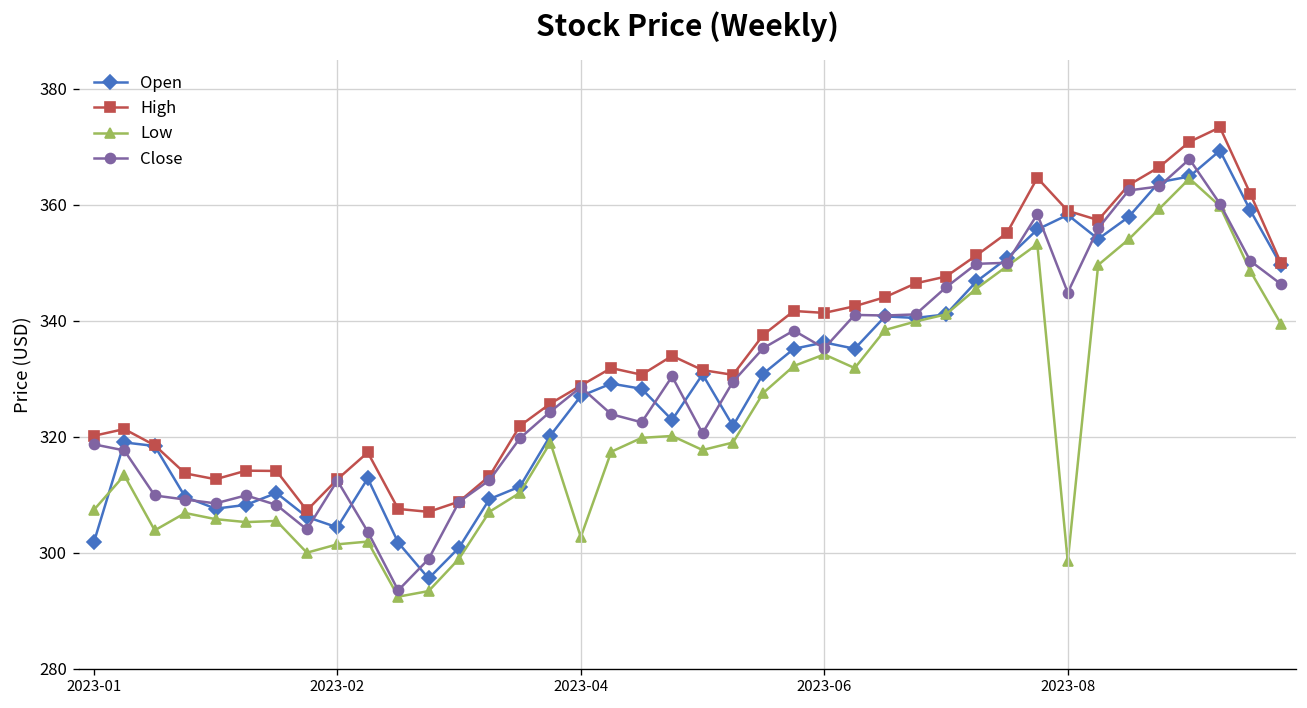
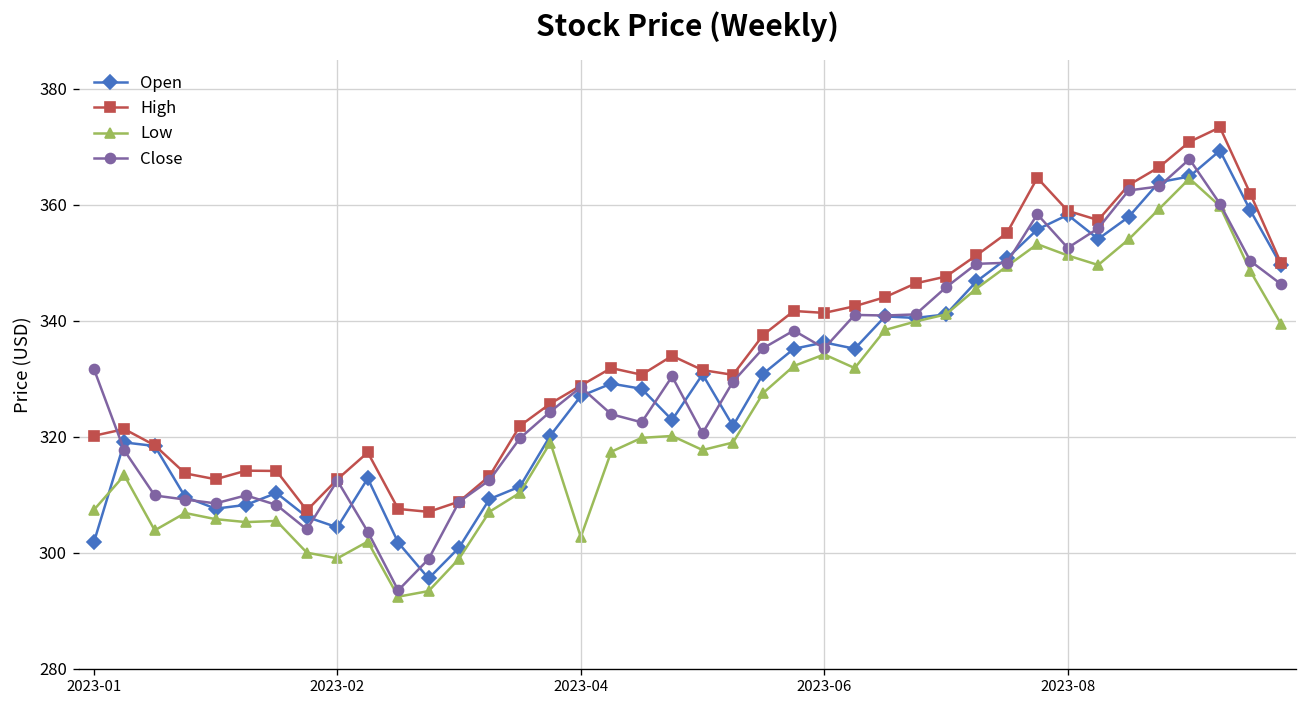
  {
    "Open": {
      "2023-01": 302,
      "2023-02": 304,
      "2023-04": 327,
      "2023-06": 336,
      "2023-08": 358
    },
    "High": {
      "2023-01": 320,
      "2023-06": 341,
      "2023-08": 359
    },
    "Low": {
      "2023-01": 307,
-     "2023-02": 301,
+     "2023-02": 299,
      "2023-04": 303,
      "2023-06": 334,
-     "2023-08": 299
+     "2023-08": 351
    },
    "Close": {
-     "2023-01": 319,
+     "2023-01": 332,
      "2023-06": 335,
-     "2023-08": 345
+     "2023-08": 353
    }
  }
